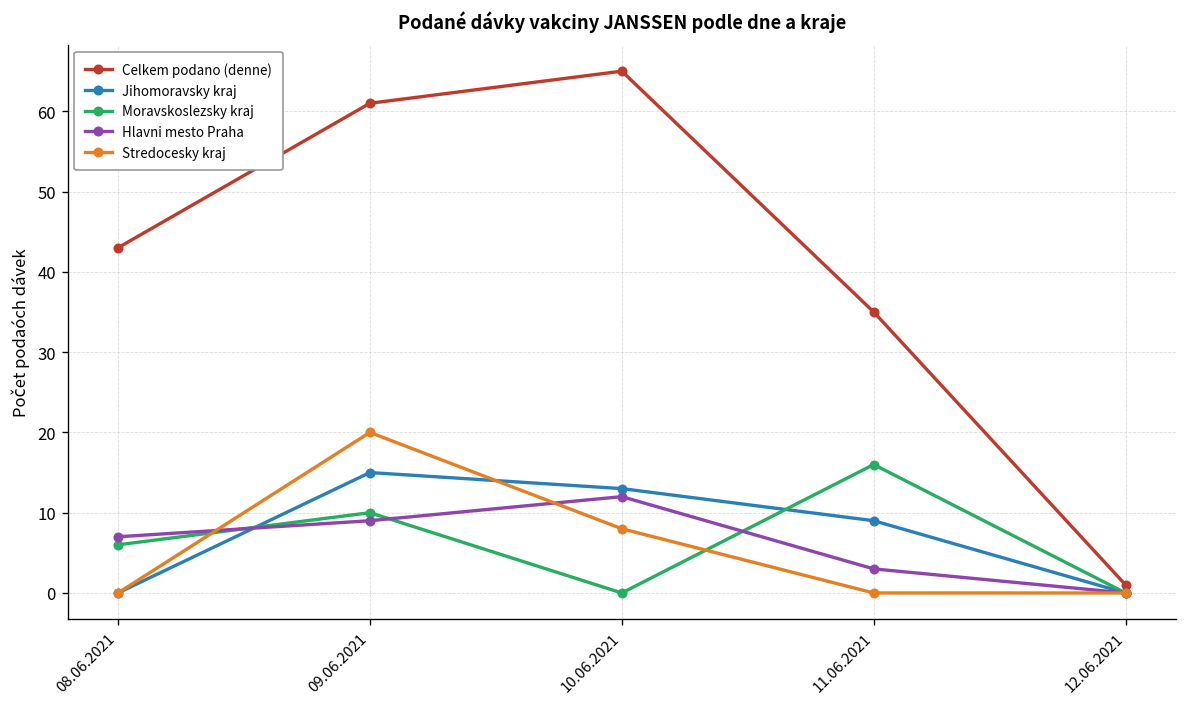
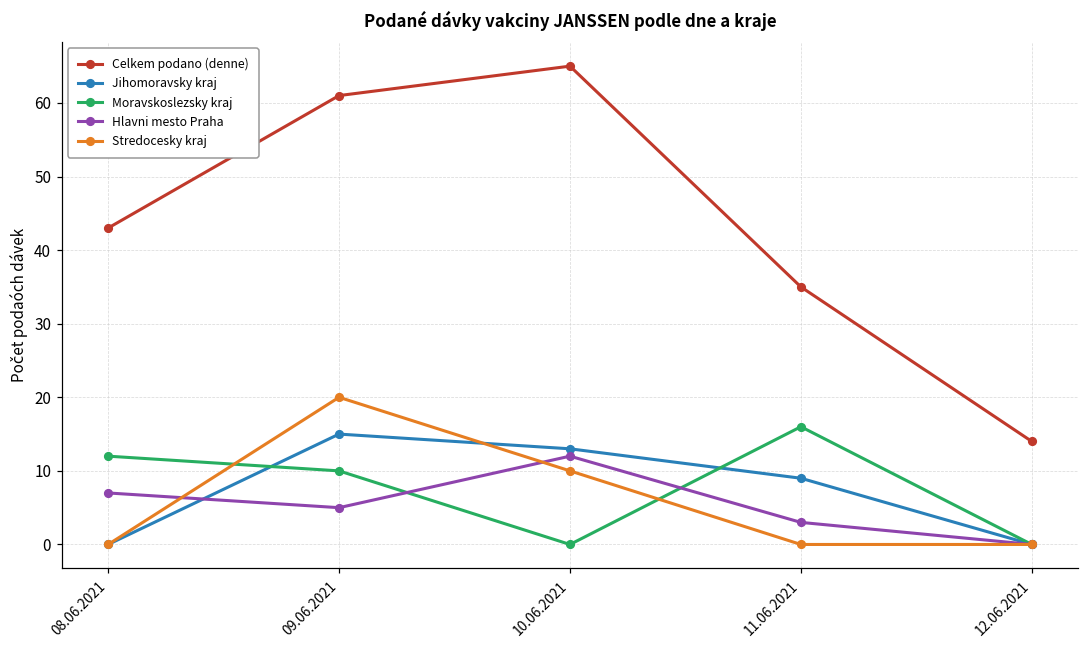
  {
    "Celkem podano (denne)": {
      "08.06.2021": 43,
      "09.06.2021": 61,
      "10.06.2021": 65,
      "11.06.2021": 35,
-     "12.06.2021": 1
+     "12.06.2021": 14
    },
    "Jihomoravsky kraj": {
      "09.06.2021": 15,
      "10.06.2021": 13,
      "11.06.2021": 9
    },
    "Moravskoslezsky kraj": {
-     "08.06.2021": 6,
+     "08.06.2021": 12,
      "09.06.2021": 10,
      "10.06.2021": 0,
      "11.06.2021": 16
    },
    "Hlavni mesto Praha": {
      "08.06.2021": 7,
-     "09.06.2021": 9,
+     "09.06.2021": 5,
      "10.06.2021": 12,
      "11.06.2021": 3
    },
    "Stredocesky kraj": {
      "09.06.2021": 20,
-     "10.06.2021": 8,
+     "10.06.2021": 10,
      "11.06.2021": 0
    }
  }
